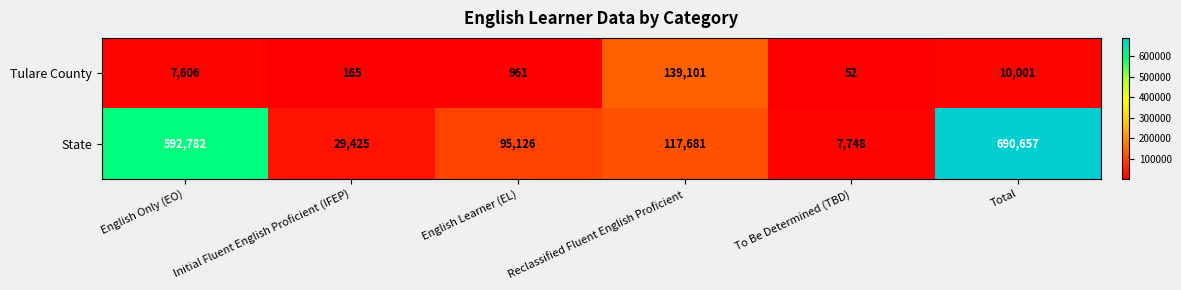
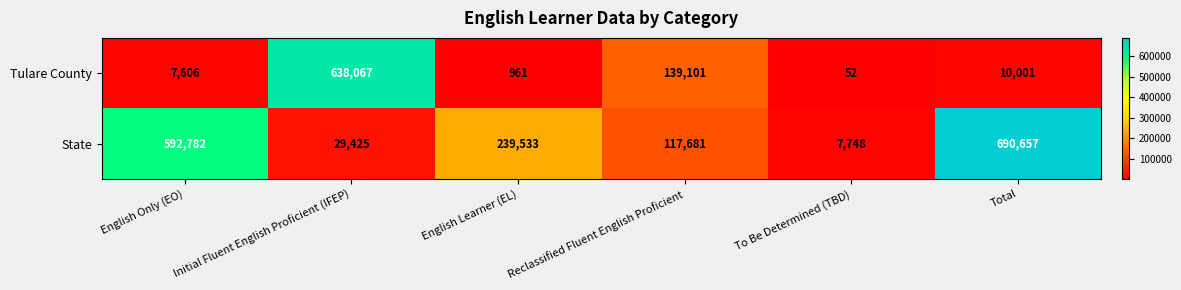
  {
    "Tulare County": {
      "English Only (EO)": "7,606",
-     "Initial Fluent English Proficient (IFEP)": "165",
+     "Initial Fluent English Proficient (IFEP)": "638,067",
      "English Learner (EL)": "961",
      "Reclassified Fluent English Proficient": "139,101",
      "To Be Determined (TBD)": "52",
      "Total": "10,001"
    },
    "State": {
      "English Only (EO)": "592,782",
      "Initial Fluent English Proficient (IFEP)": "29,425",
-     "English Learner (EL)": "95,126",
+     "English Learner (EL)": "239,533",
      "Reclassified Fluent English Proficient": "117,681",
      "To Be Determined (TBD)": "7,748",
      "Total": "690,657"
    }
  }
